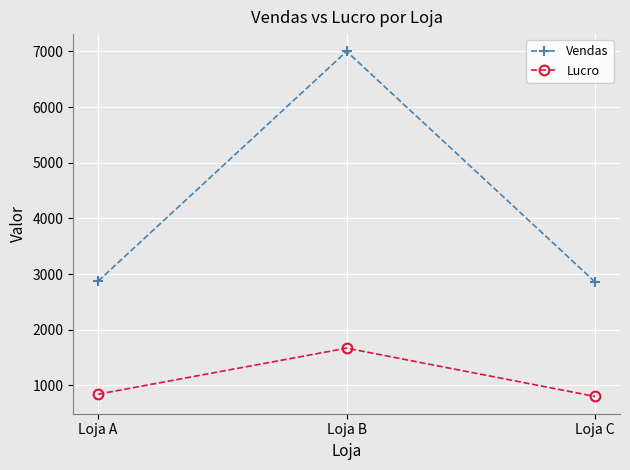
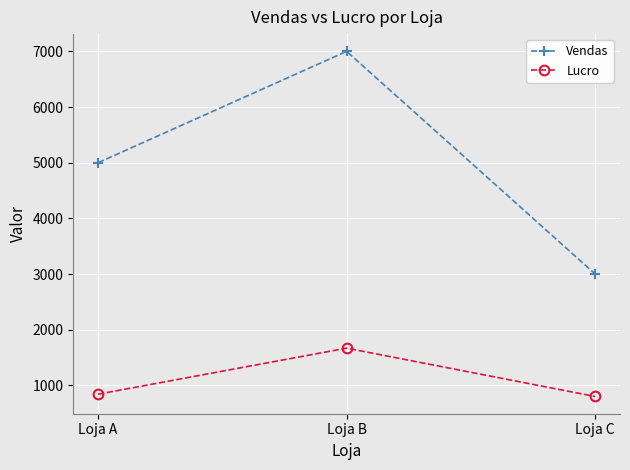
  {
    "Vendas": {
-     "Loja A": 2900,
+     "Loja A": 5000,
      "Loja B": 7000,
-     "Loja C": 2900
+     "Loja C": 3000
    },
    "Lucro": {
      "Loja A": 800,
      "Loja B": 1700,
      "Loja C": 800
    }
  }
